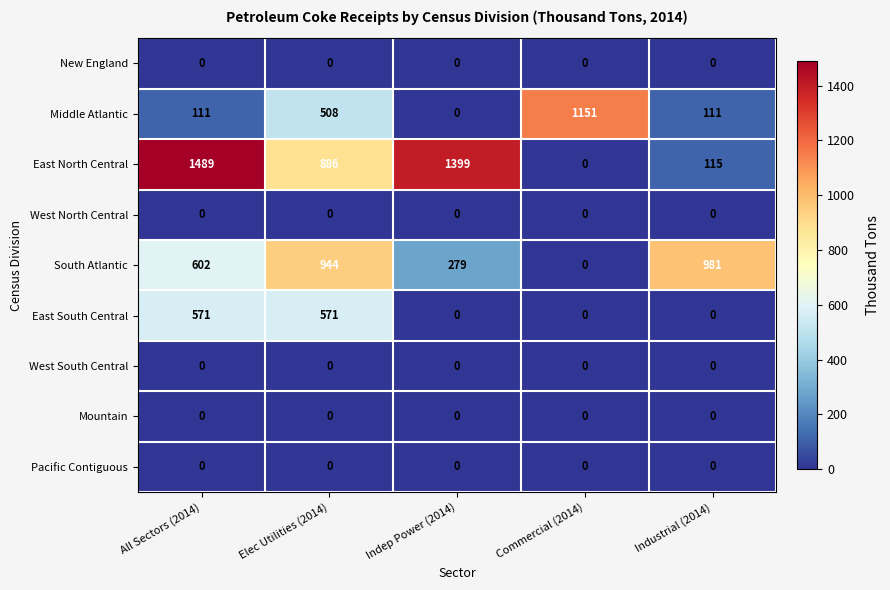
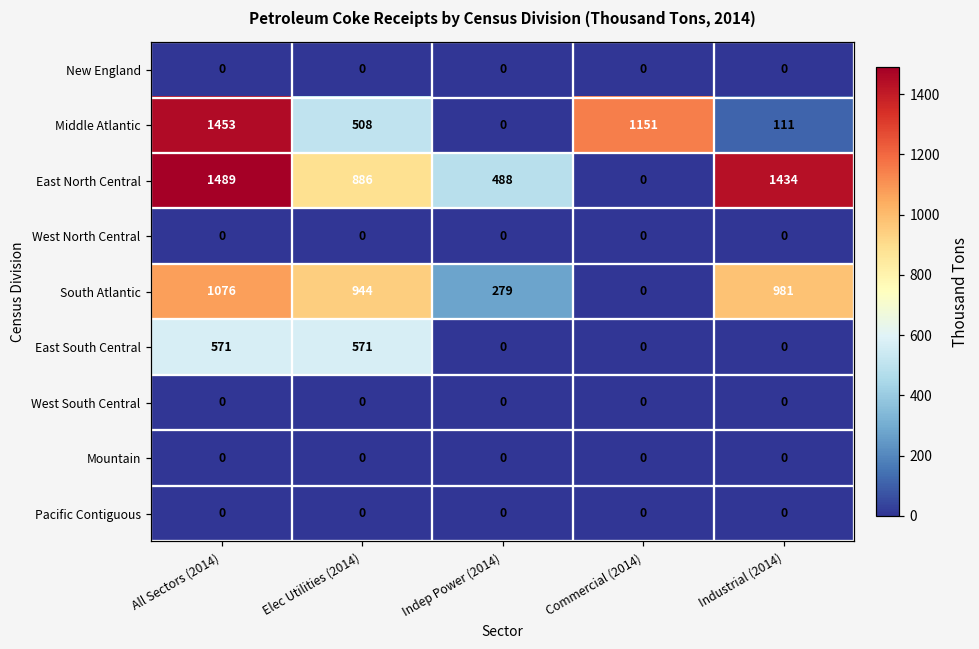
  {
    "New England": {
      "All Sectors (2014)": 0,
      "Elec Utilities (2014)": 0,
      "Indep Power (2014)": 0,
      "Commercial (2014)": 0,
      "Industrial (2014)": 0
    },
    "Middle Atlantic": {
-     "All Sectors (2014)": 111,
+     "All Sectors (2014)": 1453,
      "Elec Utilities (2014)": 508,
      "Indep Power (2014)": 0,
      "Commercial (2014)": 1151,
      "Industrial (2014)": 111
    },
    "East North Central": {
      "All Sectors (2014)": 1489,
      "Elec Utilities (2014)": 886,
-     "Indep Power (2014)": 1399,
+     "Indep Power (2014)": 488,
      "Commercial (2014)": 0,
-     "Industrial (2014)": 115
+     "Industrial (2014)": 1434
    },
    "West North Central": {
      "All Sectors (2014)": 0,
      "Elec Utilities (2014)": 0,
      "Indep Power (2014)": 0,
      "Commercial (2014)": 0,
      "Industrial (2014)": 0
    },
    "South Atlantic": {
-     "All Sectors (2014)": 602,
+     "All Sectors (2014)": 1076,
      "Elec Utilities (2014)": 944,
      "Indep Power (2014)": 279,
      "Commercial (2014)": 0,
      "Industrial (2014)": 981
    },
    "East South Central": {
      "All Sectors (2014)": 571,
      "Elec Utilities (2014)": 571,
      "Indep Power (2014)": 0,
      "Commercial (2014)": 0,
      "Industrial (2014)": 0
    },
    "West South Central": {
      "All Sectors (2014)": 0,
      "Elec Utilities (2014)": 0,
      "Indep Power (2014)": 0,
      "Commercial (2014)": 0,
      "Industrial (2014)": 0
    },
    "Mountain": {
      "All Sectors (2014)": 0,
      "Elec Utilities (2014)": 0,
      "Indep Power (2014)": 0,
      "Commercial (2014)": 0,
      "Industrial (2014)": 0
    },
    "Pacific Contiguous": {
      "All Sectors (2014)": 0,
      "Elec Utilities (2014)": 0,
      "Indep Power (2014)": 0,
      "Commercial (2014)": 0,
      "Industrial (2014)": 0
    }
  }
